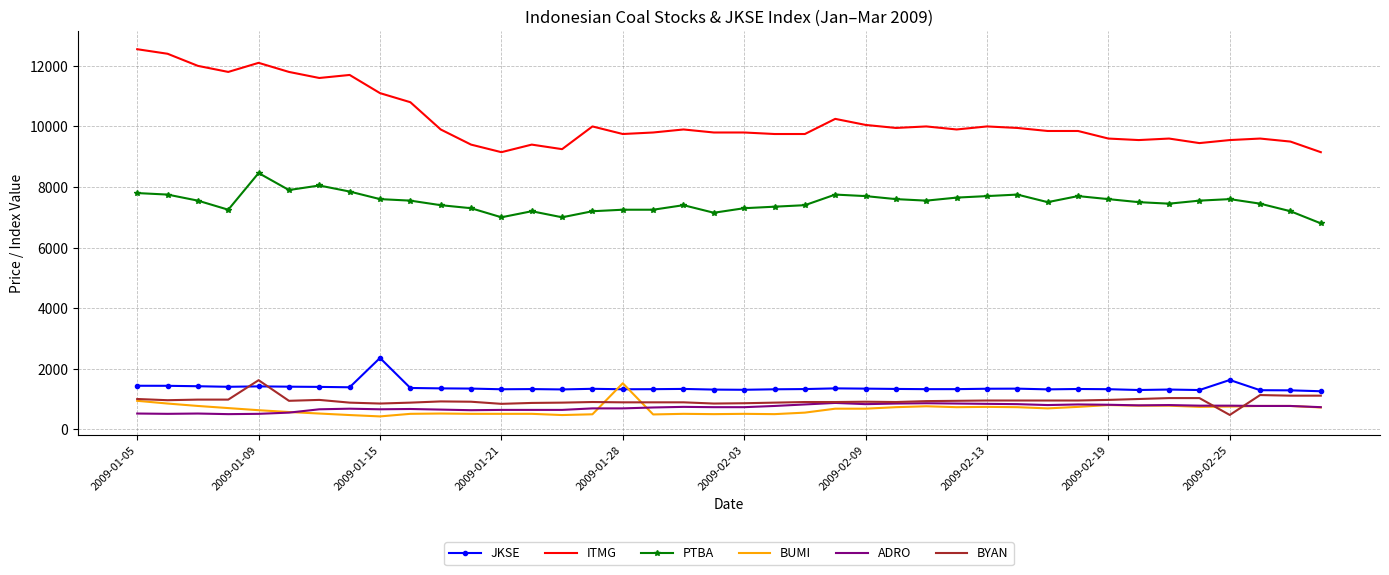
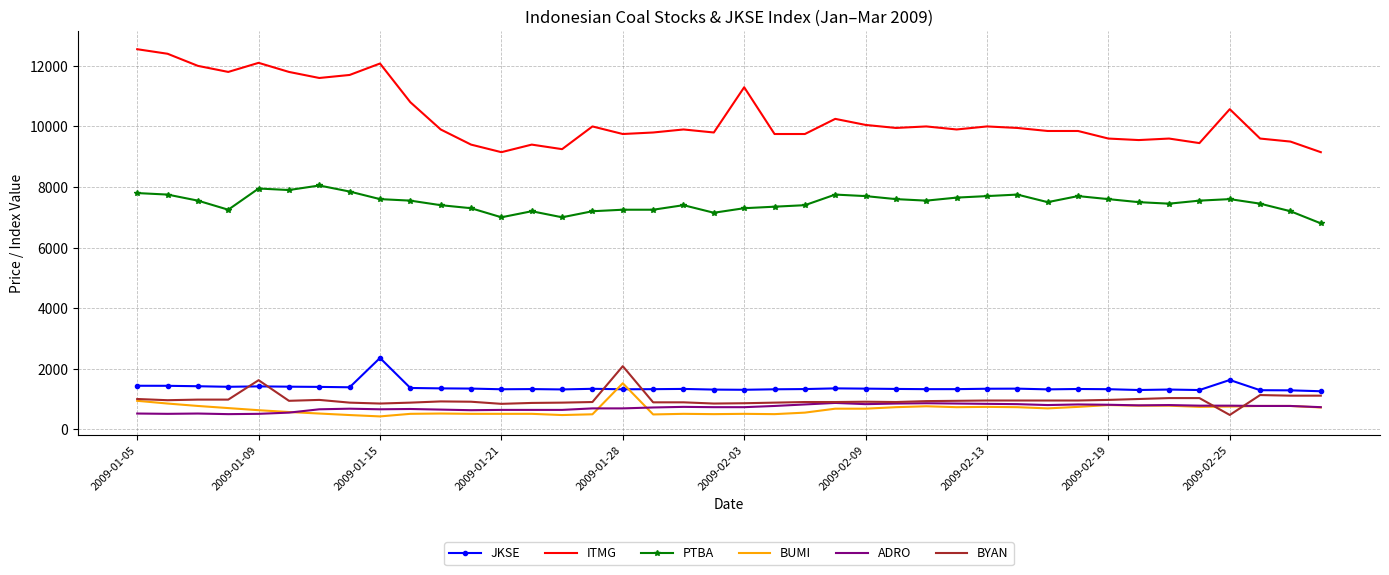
  {
    "JKSE": {
      "2009-01-05": 1400,
      "2009-01-09": 1400,
      "2009-01-15": 2400,
      "2009-01-21": 1300,
      "2009-01-28": 1300,
      "2009-02-03": 1300,
      "2009-02-09": 1300,
      "2009-02-13": 1300,
      "2009-02-19": 1300,
      "2009-02-25": 1600
    },
    "ITMG": {
      "2009-01-05": 12600,
      "2009-01-09": 12100,
-     "2009-01-15": 11100,
+     "2009-01-15": 12100,
      "2009-01-21": 9200,
      "2009-01-28": 9800,
-     "2009-02-03": 9800,
+     "2009-02-03": 11300,
      "2009-02-09": 10100,
      "2009-02-13": 10000,
      "2009-02-19": 9600,
-     "2009-02-25": 9600
+     "2009-02-25": 10600
    },
    "PTBA": {
      "2009-01-05": 7800,
-     "2009-01-09": 8500,
+     "2009-01-09": 8000,
      "2009-01-15": 7600,
      "2009-01-21": 7000,
      "2009-01-28": 7300,
      "2009-02-03": 7300,
      "2009-02-09": 7700,
      "2009-02-13": 7700,
      "2009-02-19": 7600,
      "2009-02-25": 7600
    },
    "BUMI": {
      "2009-01-09": 600,
      "2009-01-15": 400,
      "2009-01-21": 500,
      "2009-01-28": 1500,
      "2009-02-03": 500,
      "2009-02-09": 700,
      "2009-02-13": 700
    },
    "ADRO": {
      "2009-01-05": 500,
      "2009-01-09": 500,
      "2009-01-15": 700,
      "2009-01-21": 600,
      "2009-01-28": 700,
      "2009-02-03": 700,
      "2009-02-13": 800
    },
    "BYAN": {
      "2009-01-09": 1600,
      "2009-01-15": 900,
      "2009-01-21": 800,
-     "2009-01-28": 900,
+     "2009-01-28": 2100,
      "2009-02-03": 900,
      "2009-02-13": 1000,
      "2009-02-19": 1000,
      "2009-02-25": 500
    }
  }
